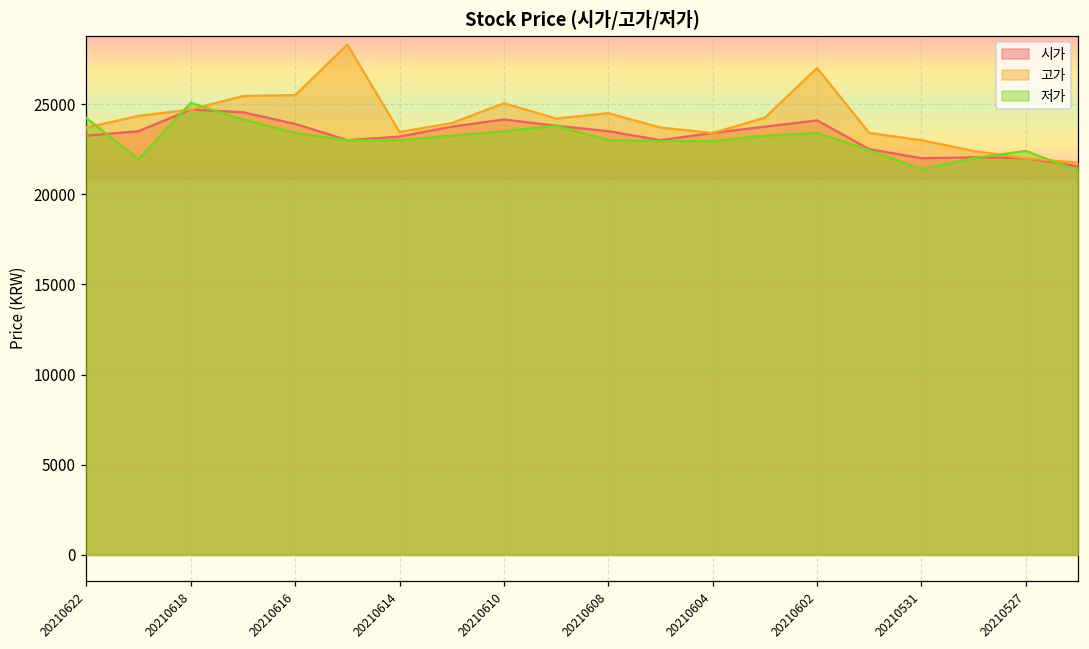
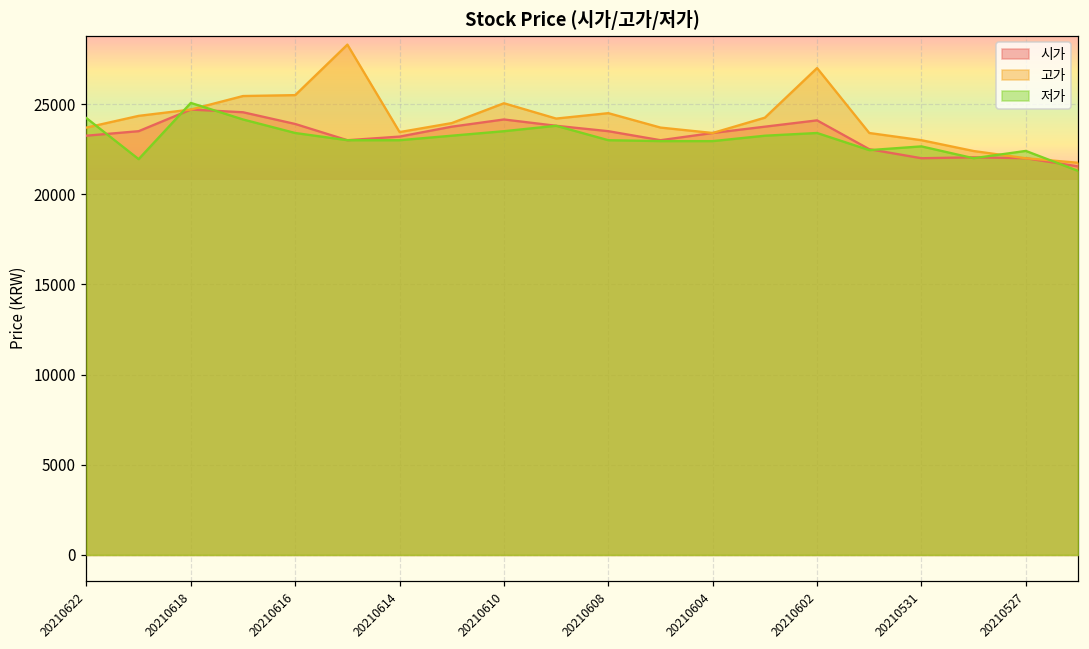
  {
    "저가": {
      "20210622": 24200,
      "20210618": 25100,
      "20210616": 23400,
      "20210614": 23000,
      "20210610": 23500,
      "20210608": 23000,
      "20210604": 23000,
      "20210602": 23400,
-     "20210531": 21400,
+     "20210531": 22700,
      "20210527": 22400
    }
  }
